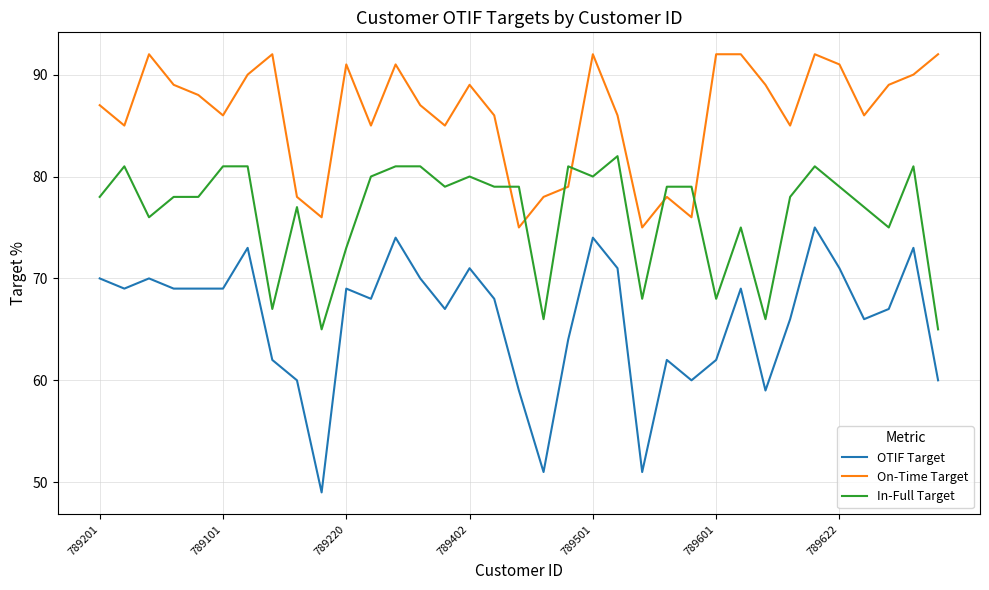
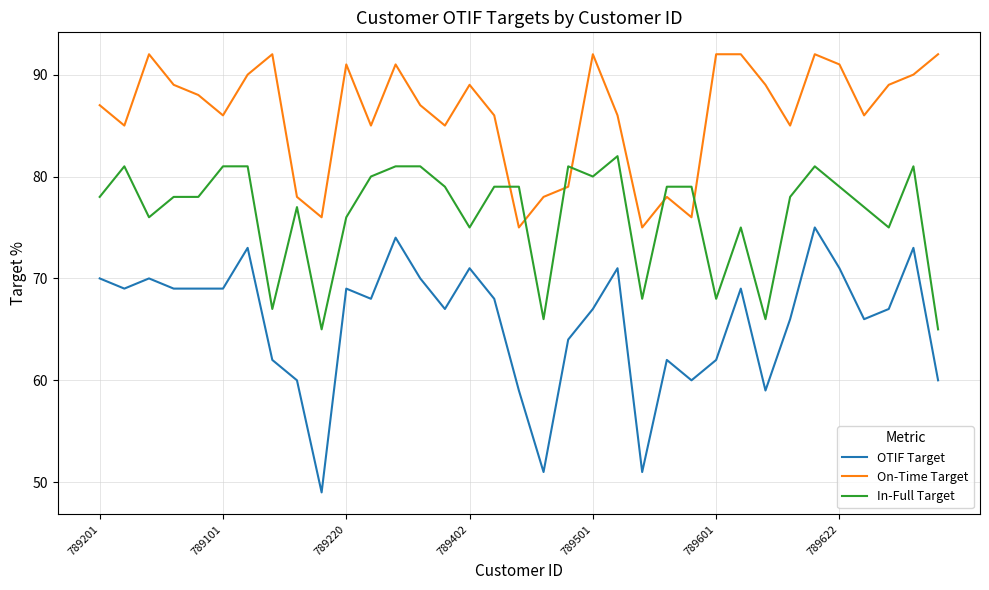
  {
    "OTIF Target": {
      "789201": 70,
      "789101": 69,
      "789220": 69,
      "789402": 71,
-     "789501": 74,
+     "789501": 67,
      "789601": 62,
      "789622": 71
    },
    "On-Time Target": {
      "789201": 87,
      "789101": 86,
      "789220": 91,
      "789402": 89,
      "789501": 92,
      "789601": 92,
      "789622": 91
    },
    "In-Full Target": {
      "789201": 78,
      "789101": 81,
-     "789220": 73,
-     "789402": 80,
+     "789220": 76,
+     "789402": 75,
      "789501": 80,
      "789601": 68,
      "789622": 79
    }
  }
